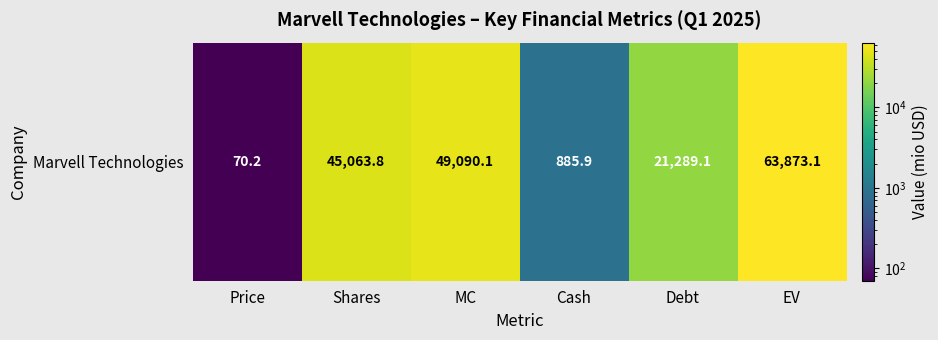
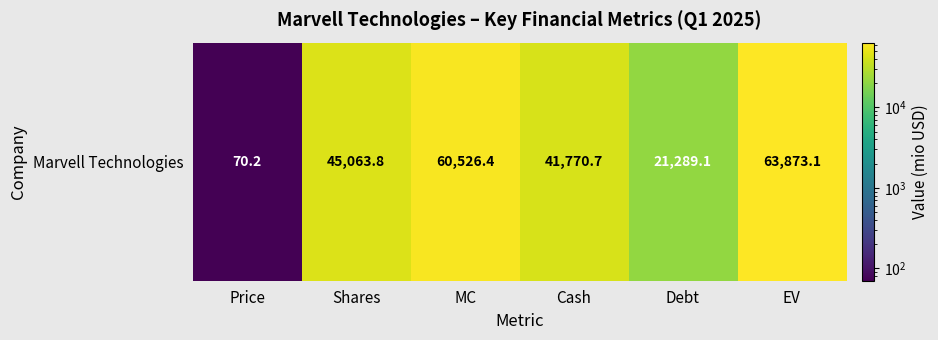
  {
    "Marvell Technologies": {
      "Price": "70.2",
      "Shares": "45,063.8",
-     "MC": "49,090.1",
-     "Cash": "885.9",
+     "MC": "60,526.4",
+     "Cash": "41,770.7",
      "Debt": "21,289.1",
      "EV": "63,873.1"
    }
  }
